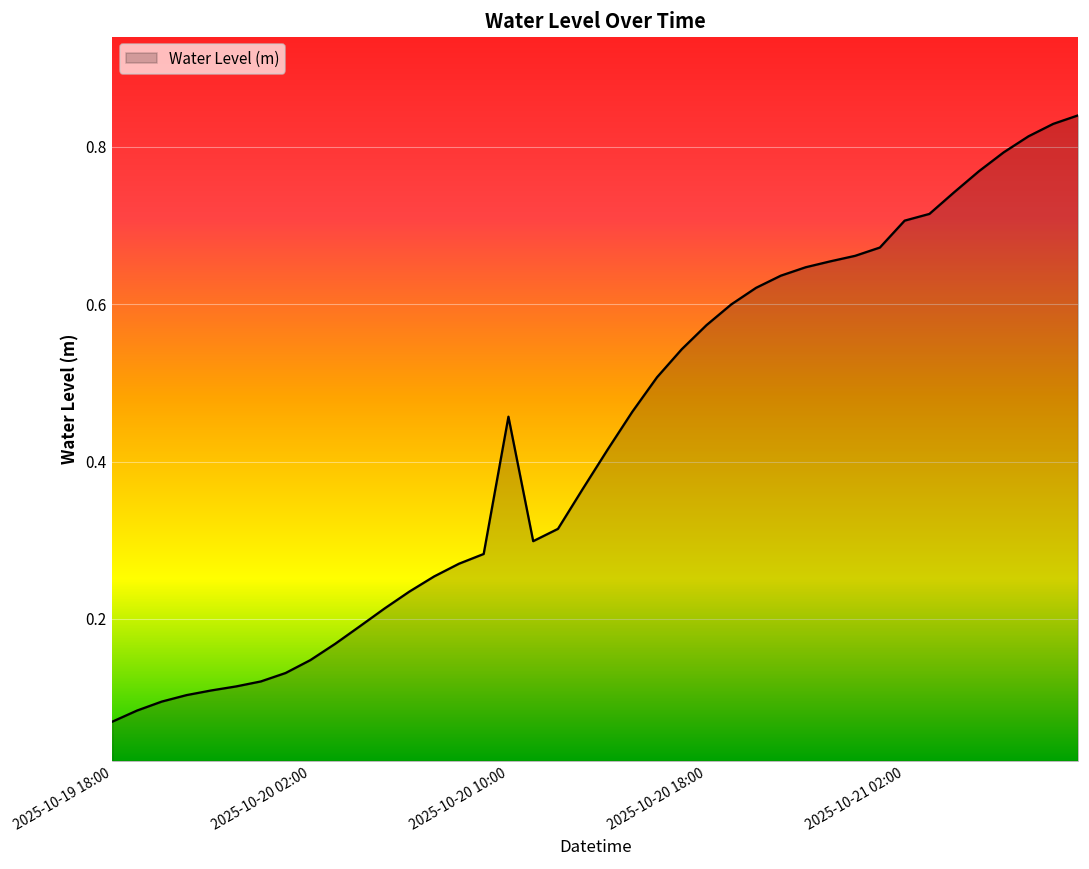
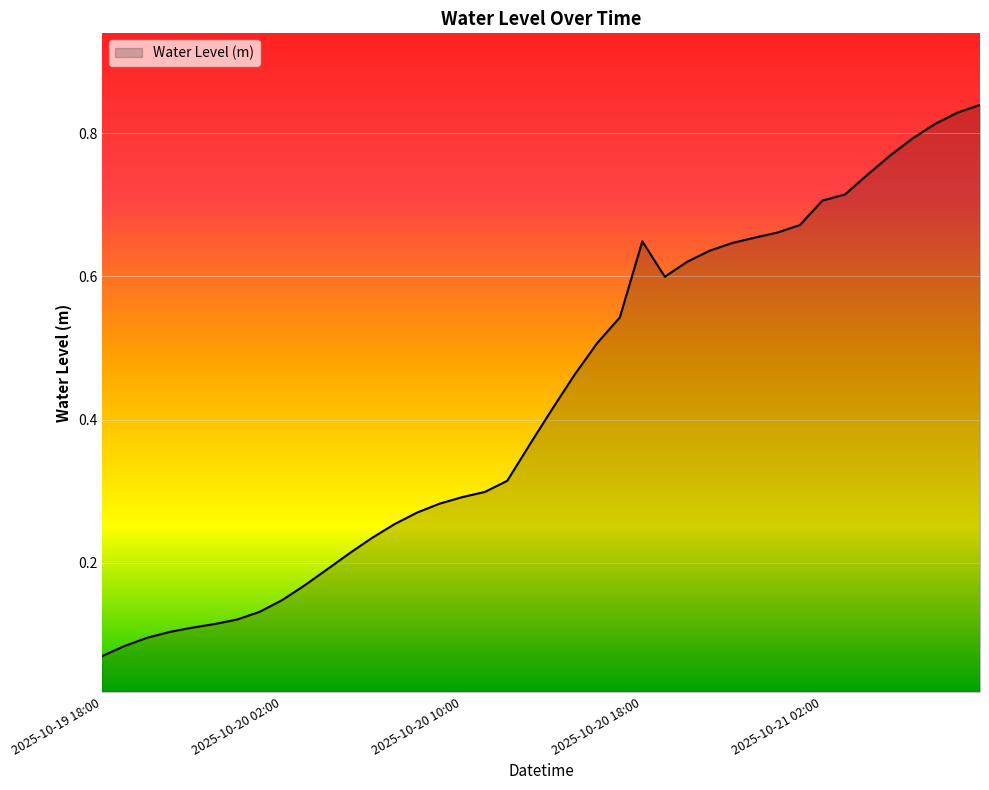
  {
    "2025-10-19 18:00": 0.07,
    "2025-10-20 02:00": 0.15,
-   "2025-10-20 10:00": 0.46,
-   "2025-10-20 18:00": 0.57,
+   "2025-10-20 10:00": 0.29,
+   "2025-10-20 18:00": 0.65,
    "2025-10-21 02:00": 0.71
  }
